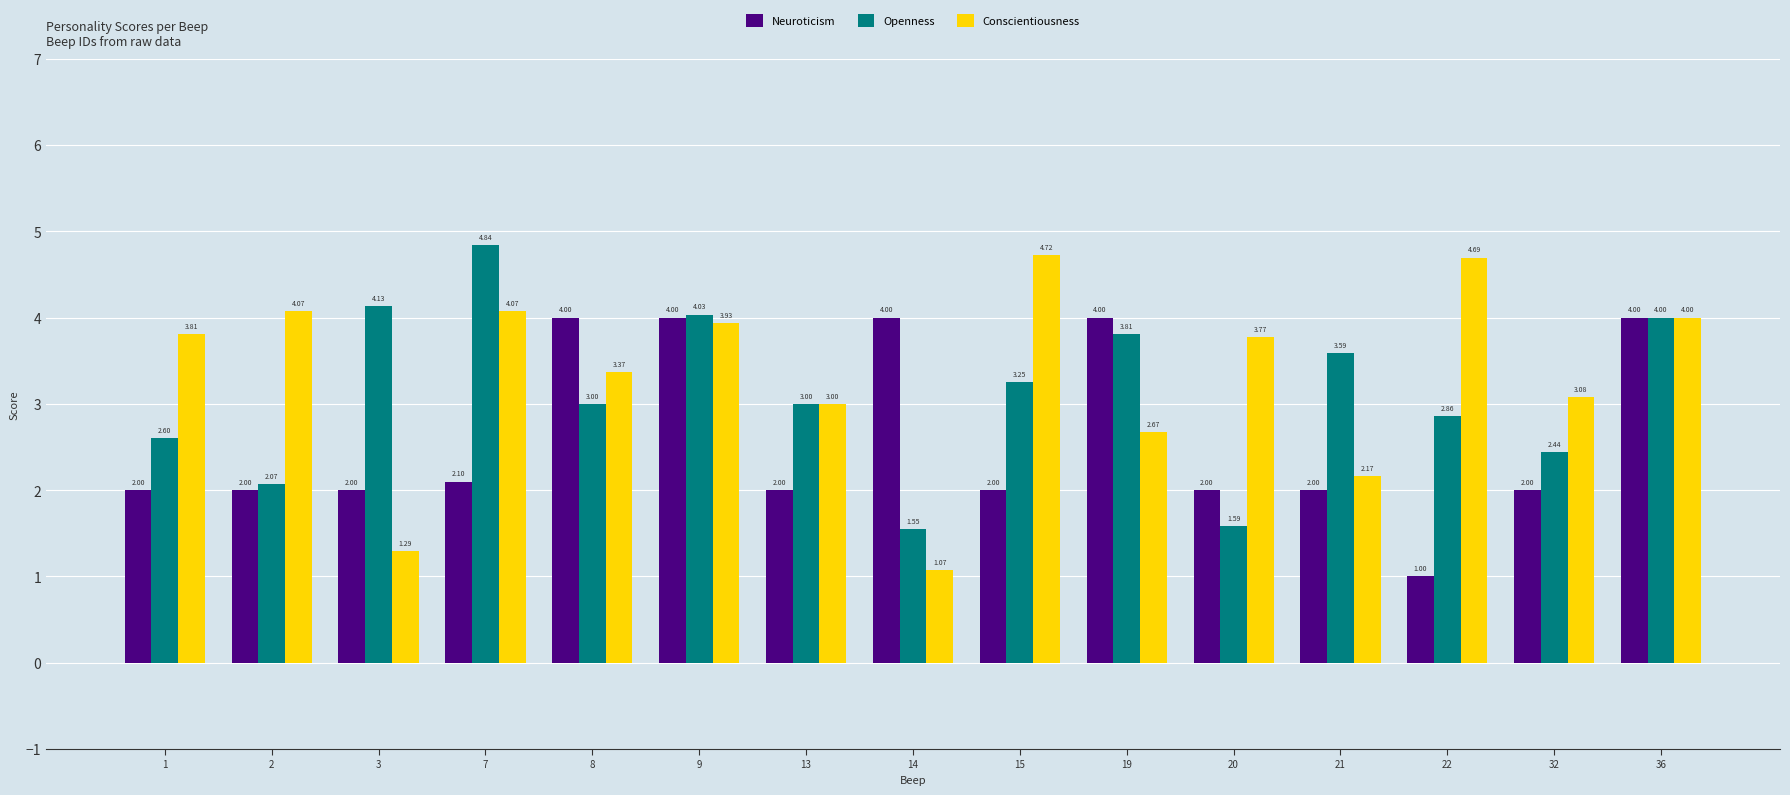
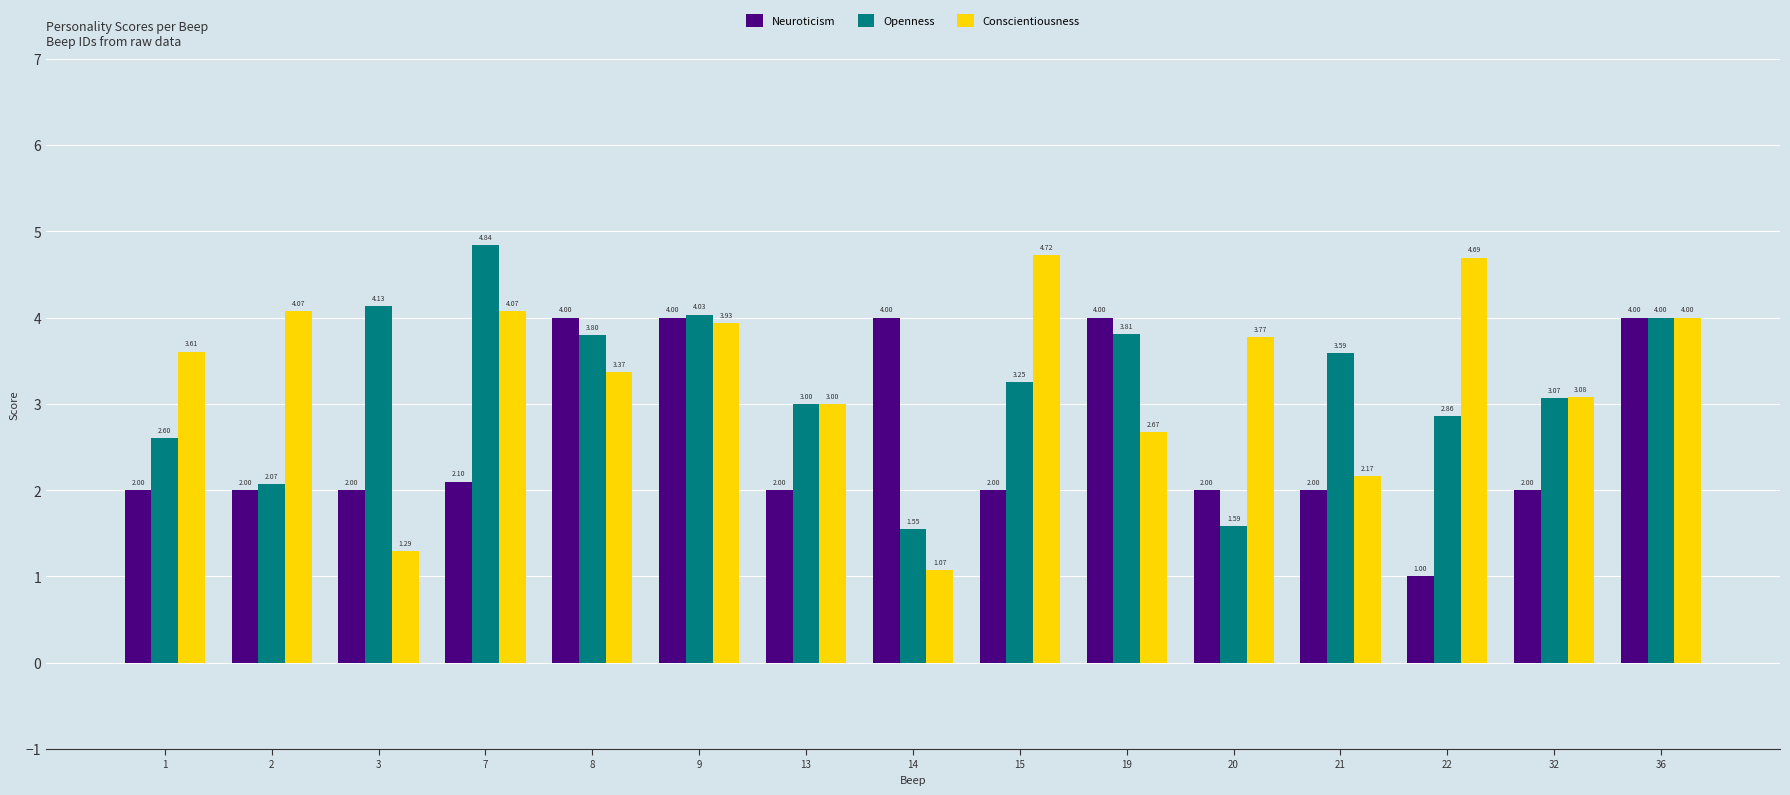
  {
    "Neuroticism": {
      "1": 2.00,
      "2": 2.00,
      "3": 2.00,
      "7": 2.10,
      "8": 4.00,
      "9": 4.00,
      "13": 2.00,
      "14": 4.00,
      "15": 2.00,
      "19": 4.00,
      "20": 2.00,
      "21": 2.00,
      "22": 1.00,
      "32": 2.00,
      "36": 4.00
    },
    "Openness": {
      "1": 2.60,
      "2": 2.07,
      "3": 4.13,
      "7": 4.84,
-     "8": 3.00,
+     "8": 3.80,
      "9": 4.03,
      "13": 3.00,
      "14": 1.55,
      "15": 3.25,
      "19": 3.81,
      "20": 1.59,
      "21": 3.59,
      "22": 2.86,
-     "32": 2.44,
+     "32": 3.07,
      "36": 4.00
    },
    "Conscientiousness": {
-     "1": 3.81,
+     "1": 3.61,
      "2": 4.07,
      "3": 1.29,
      "7": 4.07,
      "8": 3.37,
      "9": 3.93,
      "13": 3.00,
      "14": 1.07,
      "15": 4.72,
      "19": 2.67,
      "20": 3.77,
      "21": 2.17,
      "22": 4.69,
      "32": 3.08,
      "36": 4.00
    }
  }
